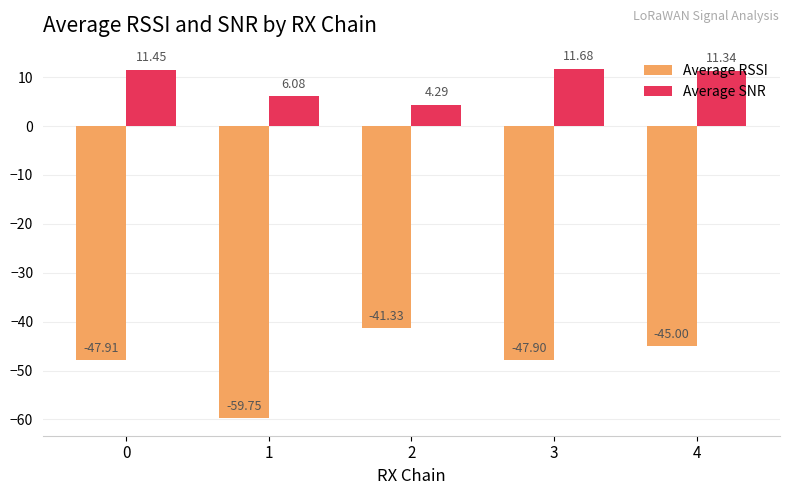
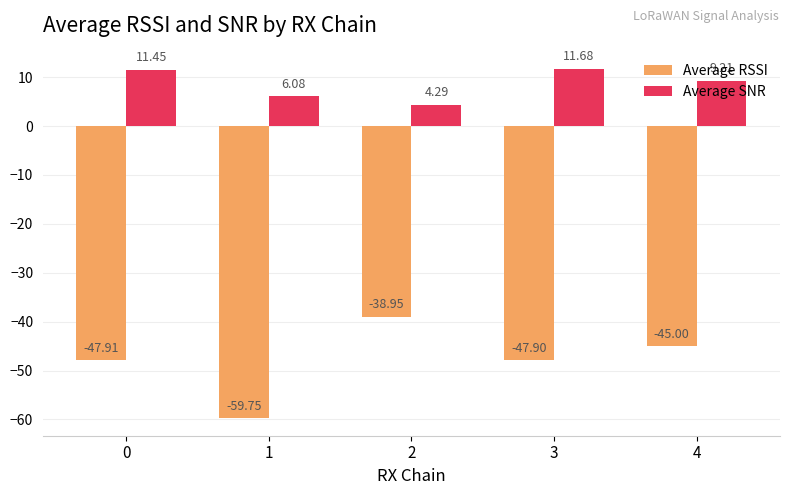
  {
    "Average RSSI": {
      "0": -47.91,
      "1": -59.75,
-     "2": -41.33,
+     "2": -38.95,
      "3": -47.90,
      "4": -45.00
    },
    "Average SNR": {
      "0": 11.45,
      "1": 6.08,
      "2": 4.29,
      "3": 11.68,
-     "4": 11.34
+     "4": 9.21
    }
  }
